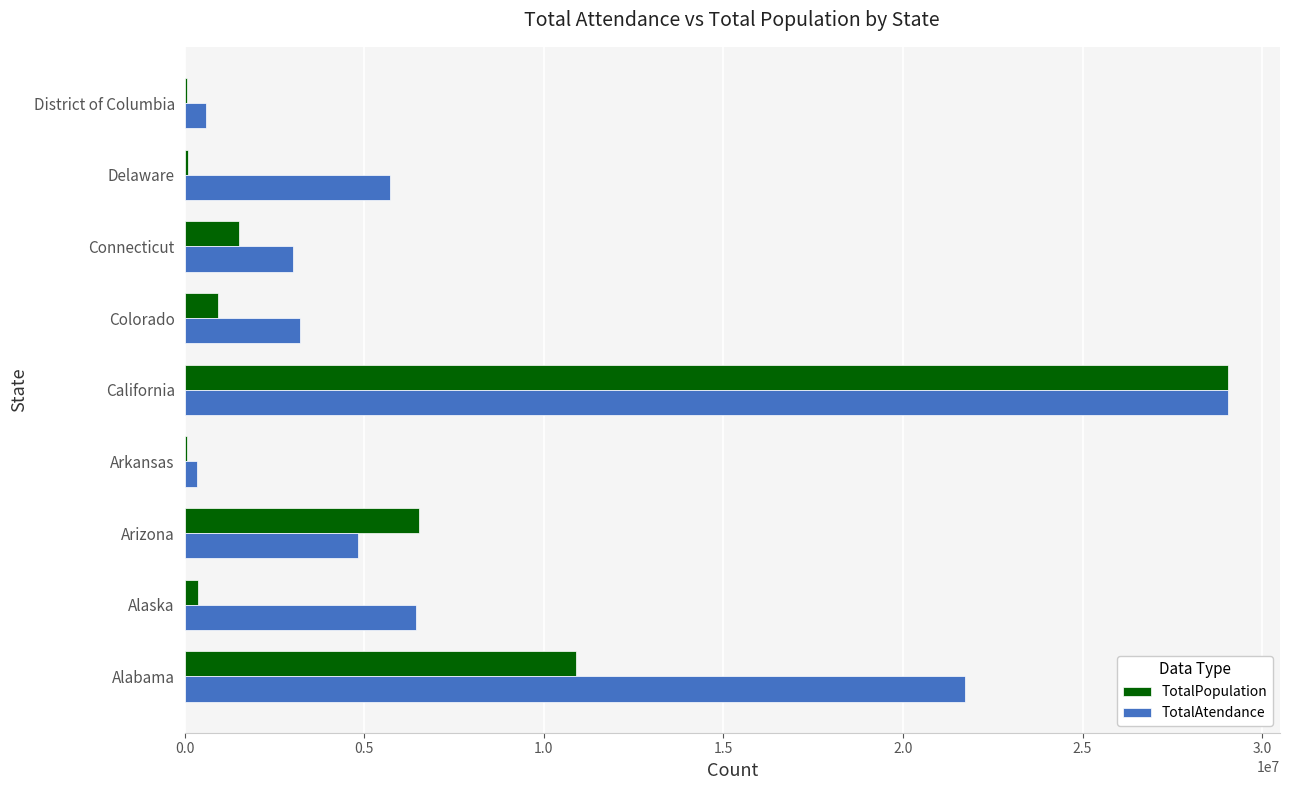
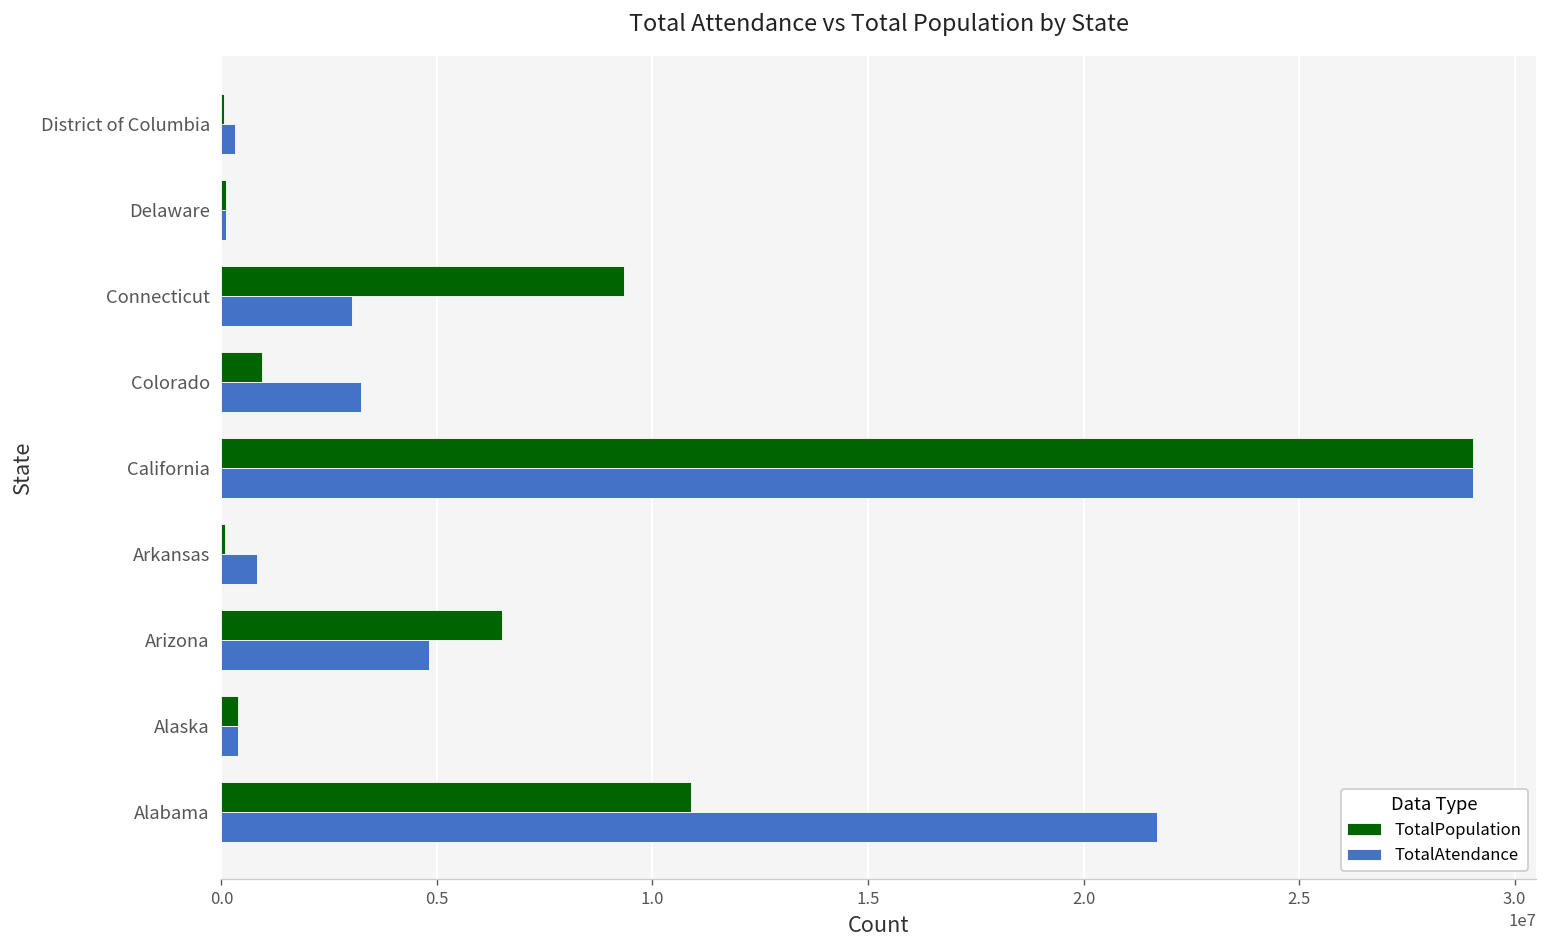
  {
    "TotalPopulation": {
      "Delaware": 100000,
-     "Connecticut": 1500000,
+     "Connecticut": 9300000,
      "Colorado": 900000,
      "California": 29000000,
      "Arkansas": 100000,
      "Arizona": 6500000,
      "Alaska": 400000,
      "Alabama": 10900000
    },
    "TotalAtendance": {
-     "District of Columbia": 600000,
-     "Delaware": 5700000,
+     "District of Columbia": 300000,
+     "Delaware": 100000,
      "Connecticut": 3000000,
      "Colorado": 3200000,
      "California": 29000000,
-     "Arkansas": 400000,
+     "Arkansas": 800000,
      "Arizona": 4800000,
-     "Alaska": 6400000,
+     "Alaska": 400000,
      "Alabama": 21700000
    }
  }
